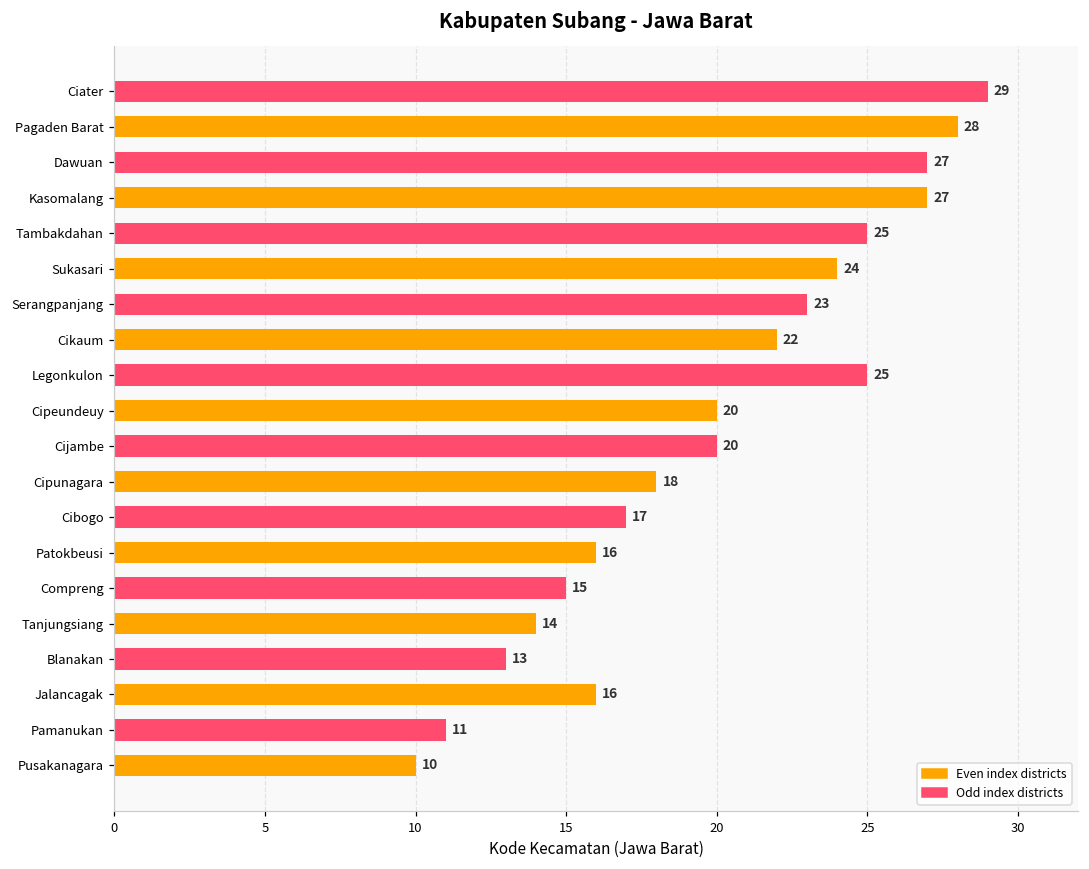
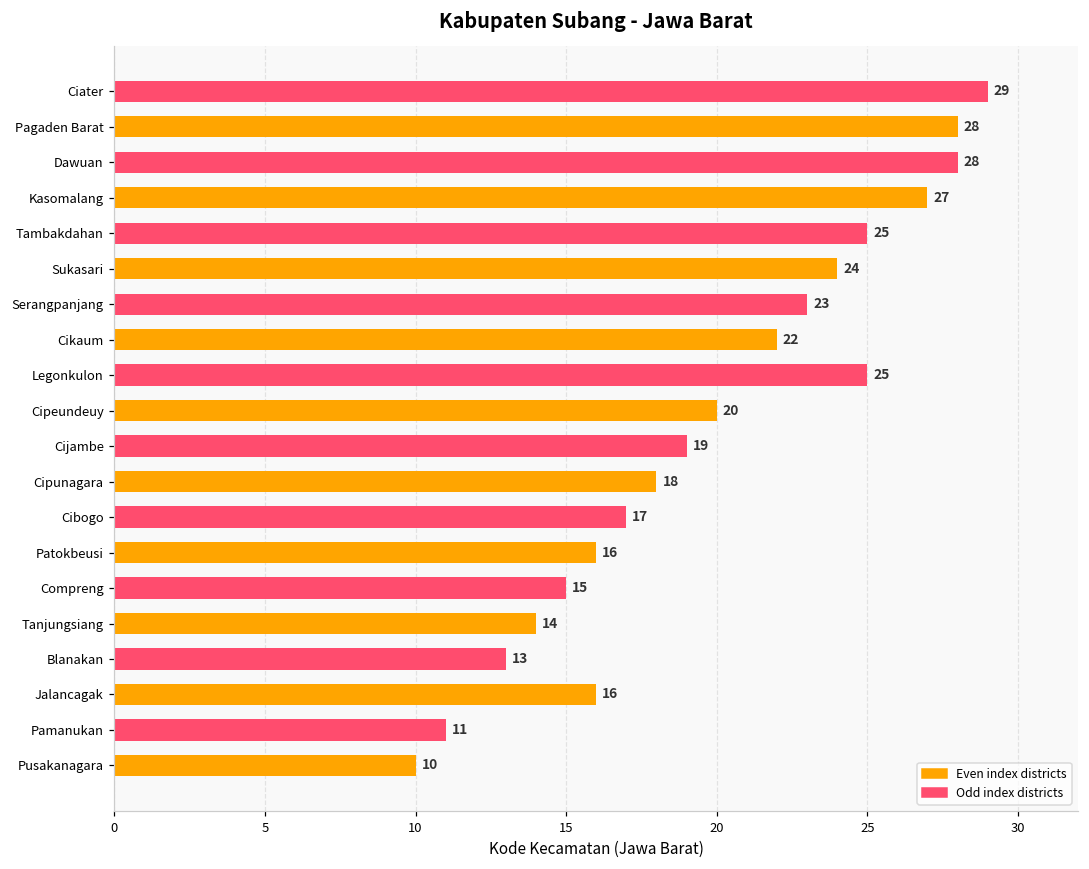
  {
    "Ciater": 29,
    "Pagaden Barat": 28,
-   "Dawuan": 27,
+   "Dawuan": 28,
    "Kasomalang": 27,
    "Tambakdahan": 25,
    "Sukasari": 24,
    "Serangpanjang": 23,
    "Cikaum": 22,
    "Legonkulon": 25,
    "Cipeundeuy": 20,
-   "Cijambe": 20,
+   "Cijambe": 19,
    "Cipunagara": 18,
    "Cibogo": 17,
    "Patokbeusi": 16,
    "Compreng": 15,
    "Tanjungsiang": 14,
    "Blanakan": 13,
    "Jalancagak": 16,
    "Pamanukan": 11,
    "Pusakanagara": 10
  }
